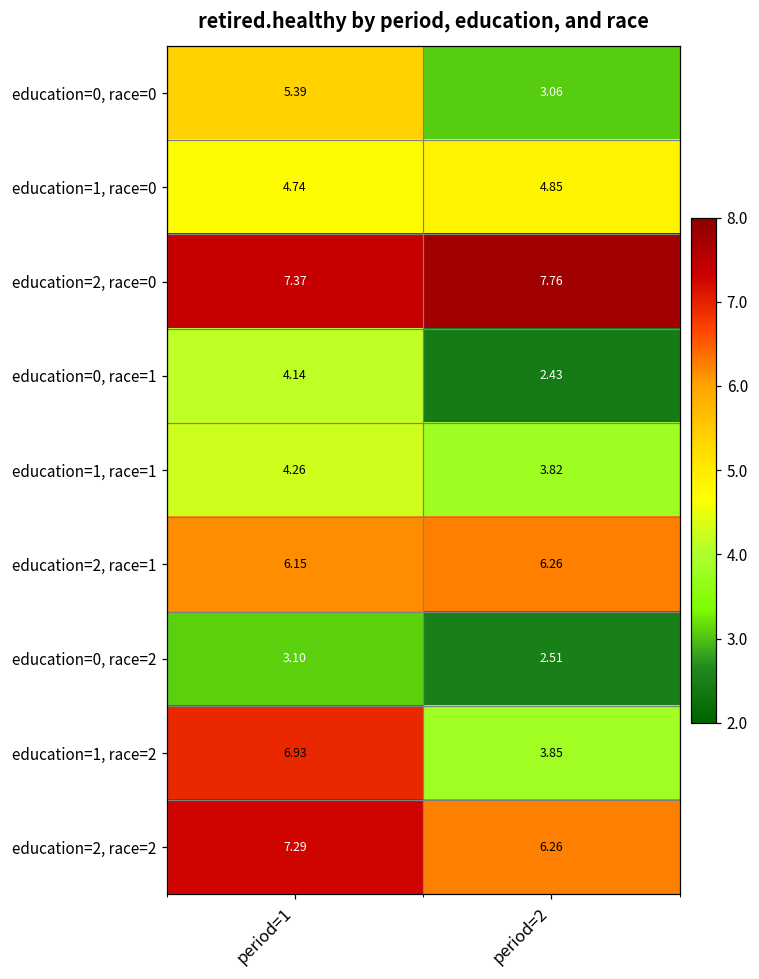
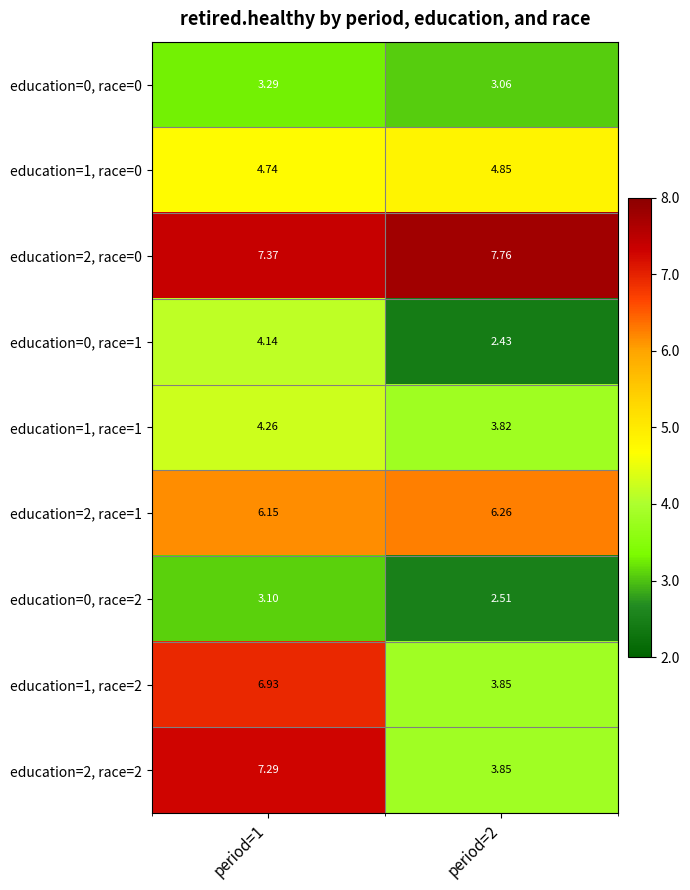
  {
    "education=0, race=0": {
-     "period=1": 5.39,
+     "period=1": 3.29,
      "period=2": 3.06
    },
    "education=1, race=0": {
      "period=1": 4.74,
      "period=2": 4.85
    },
    "education=2, race=0": {
      "period=1": 7.37,
      "period=2": 7.76
    },
    "education=0, race=1": {
      "period=1": 4.14,
      "period=2": 2.43
    },
    "education=1, race=1": {
      "period=1": 4.26,
      "period=2": 3.82
    },
    "education=2, race=1": {
      "period=1": 6.15,
      "period=2": 6.26
    },
    "education=0, race=2": {
      "period=1": 3.10,
      "period=2": 2.51
    },
    "education=1, race=2": {
      "period=1": 6.93,
      "period=2": 3.85
    },
    "education=2, race=2": {
      "period=1": 7.29,
-     "period=2": 6.26
+     "period=2": 3.85
    }
  }
